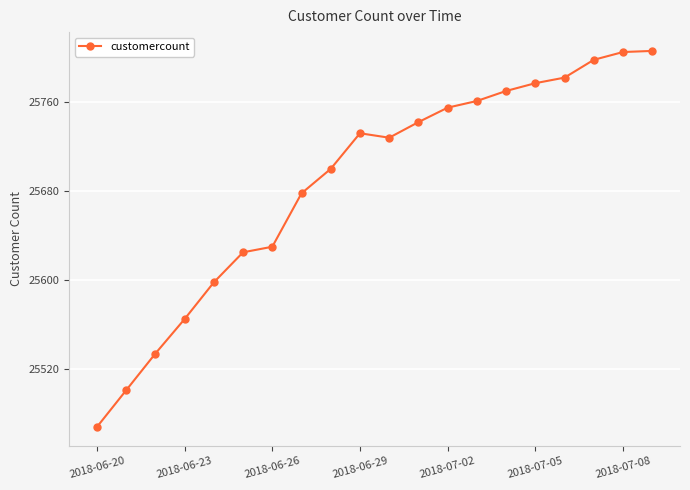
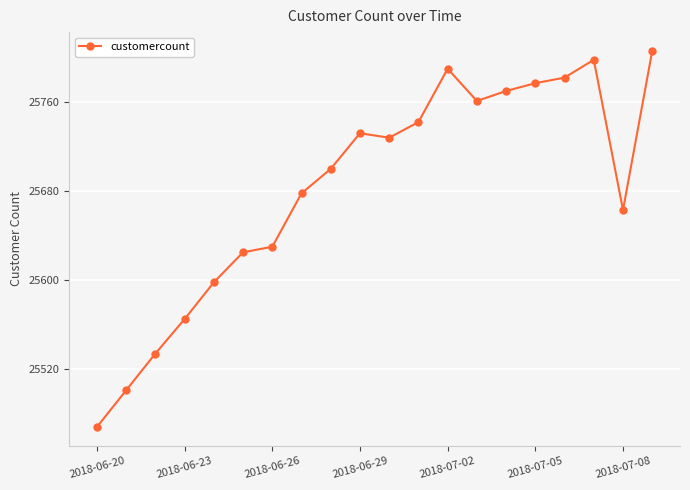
  {
    "2018-06-20": 25468,
    "2018-06-23": 25565,
    "2018-06-26": 25630,
    "2018-06-29": 25732,
-   "2018-07-02": 25755,
+   "2018-07-02": 25790,
    "2018-07-05": 25777,
-   "2018-07-08": 25805
+   "2018-07-08": 25663
  }
